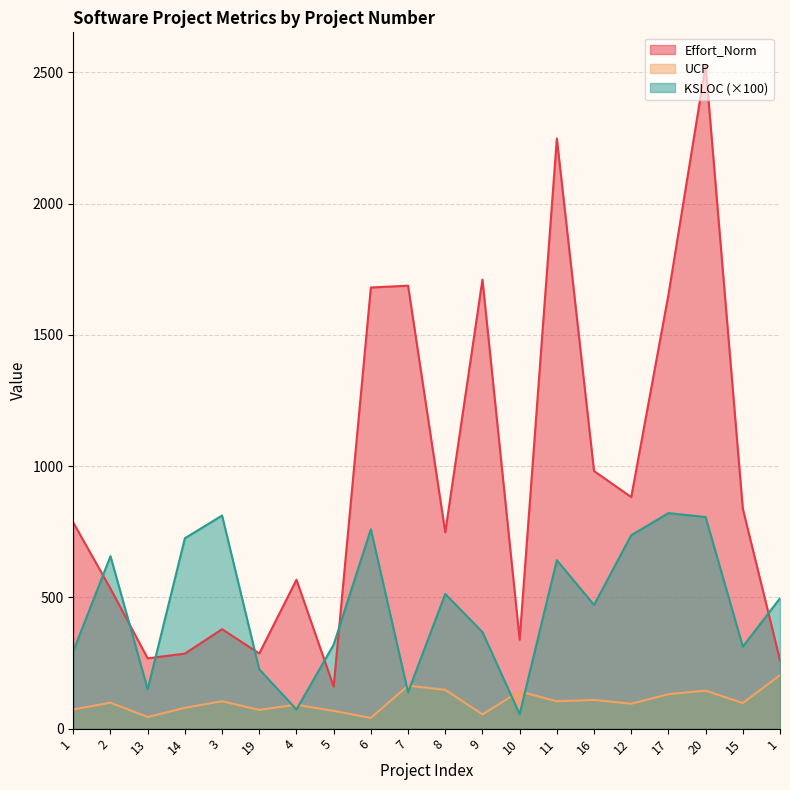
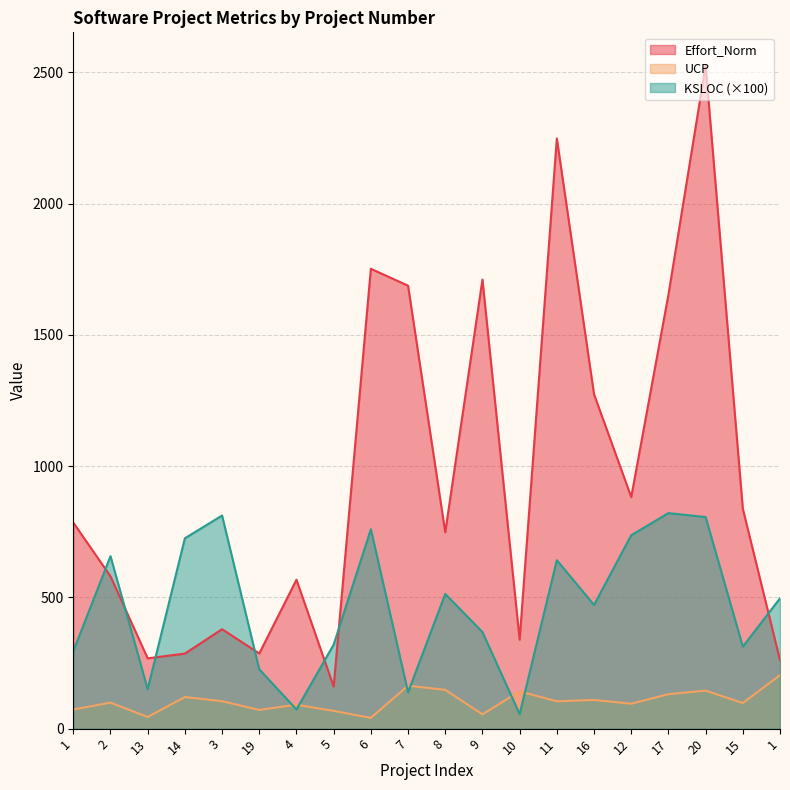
  {
    "Effort_Norm": {
-     "2": 530,
+     "2": 580,
      "13": 270,
      "14": 290,
      "3": 380,
      "19": 290,
      "4": 570,
      "5": 160,
-     "6": 1680,
+     "6": 1750,
      "7": 1690,
      "8": 750,
      "9": 1710,
      "10": 340,
      "11": 2250,
-     "16": 980,
+     "16": 1270,
      "12": 880,
      "17": 1650,
      "15": 840
    },
    "UCP": {
      "2": 100,
      "13": 40,
-     "14": 80,
+     "14": 120,
      "3": 100,
      "19": 70,
      "4": 90,
      "5": 70,
      "6": 40,
      "7": 160,
      "8": 150,
      "9": 50,
      "10": 140,
      "11": 100,
      "16": 110,
      "12": 90,
      "17": 130,
      "20": 140,
      "15": 100
    },
    "KSLOC (×100)": {
      "2": 660,
      "13": 150,
      "14": 730,
      "3": 810,
      "19": 230,
      "4": 70,
      "5": 320,
      "6": 760,
      "7": 140,
      "8": 510,
      "9": 370,
      "10": 60,
      "11": 640,
      "16": 470,
      "12": 740,
      "17": 820,
      "20": 810,
      "15": 310
    }
  }
